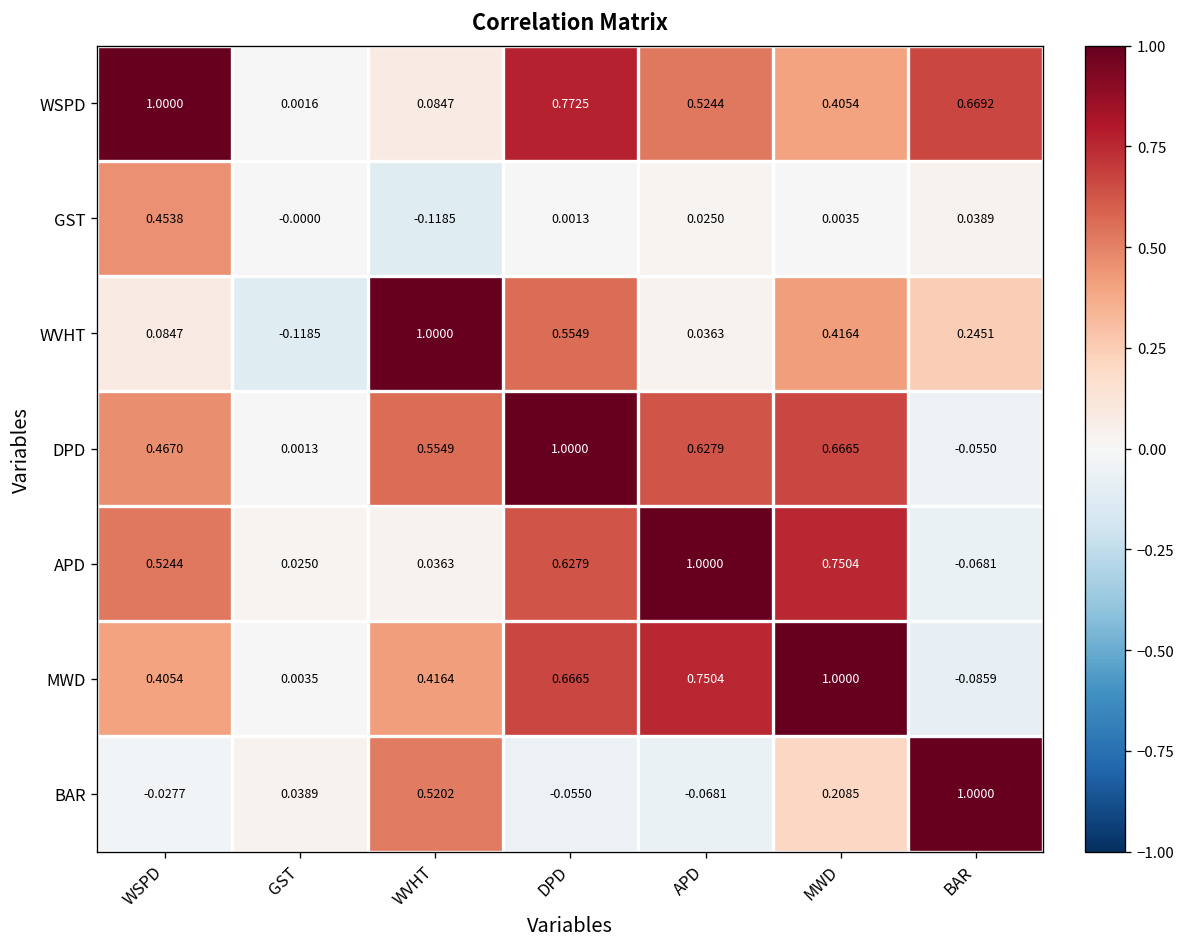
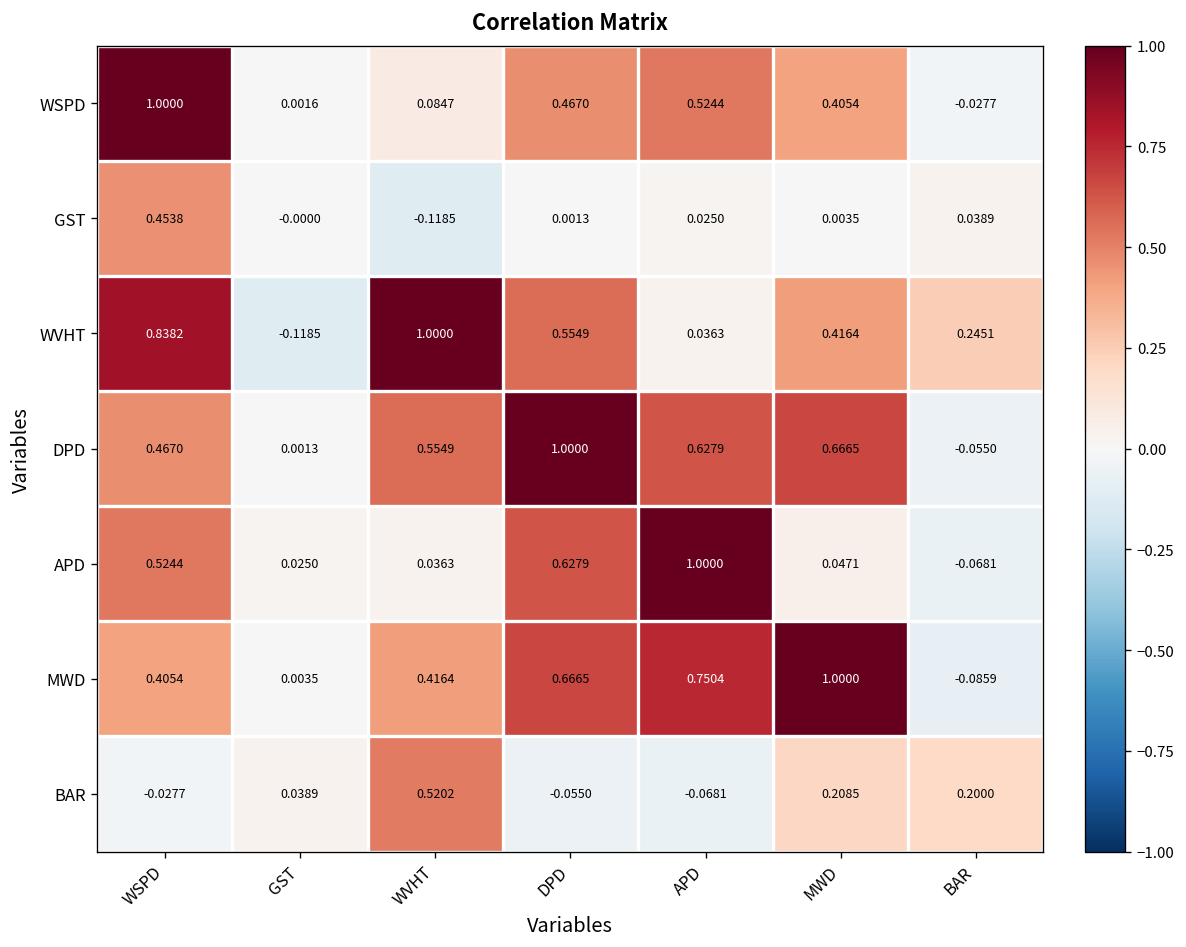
  {
    "WSPD": {
      "WSPD": 1.0000,
      "GST": 0.0016,
      "WVHT": 0.0847,
-     "DPD": 0.7725,
+     "DPD": 0.4670,
      "APD": 0.5244,
      "MWD": 0.4054,
-     "BAR": 0.6692
+     "BAR": -0.0277
    },
    "GST": {
      "WSPD": 0.4538,
      "GST": -0.0000,
      "WVHT": -0.1185,
      "DPD": 0.0013,
      "APD": 0.0250,
      "MWD": 0.0035,
      "BAR": 0.0389
    },
    "WVHT": {
-     "WSPD": 0.0847,
+     "WSPD": 0.8382,
      "GST": -0.1185,
      "WVHT": 1.0000,
      "DPD": 0.5549,
      "APD": 0.0363,
      "MWD": 0.4164,
      "BAR": 0.2451
    },
    "DPD": {
      "WSPD": 0.4670,
      "GST": 0.0013,
      "WVHT": 0.5549,
      "DPD": 1.0000,
      "APD": 0.6279,
      "MWD": 0.6665,
      "BAR": -0.0550
    },
    "APD": {
      "WSPD": 0.5244,
      "GST": 0.0250,
      "WVHT": 0.0363,
      "DPD": 0.6279,
      "APD": 1.0000,
-     "MWD": 0.7504,
+     "MWD": 0.0471,
      "BAR": -0.0681
    },
    "MWD": {
      "WSPD": 0.4054,
      "GST": 0.0035,
      "WVHT": 0.4164,
      "DPD": 0.6665,
      "APD": 0.7504,
      "MWD": 1.0000,
      "BAR": -0.0859
    },
    "BAR": {
      "WSPD": -0.0277,
      "GST": 0.0389,
      "WVHT": 0.5202,
      "DPD": -0.0550,
      "APD": -0.0681,
      "MWD": 0.2085,
-     "BAR": 1.0000
+     "BAR": 0.2000
    }
  }
